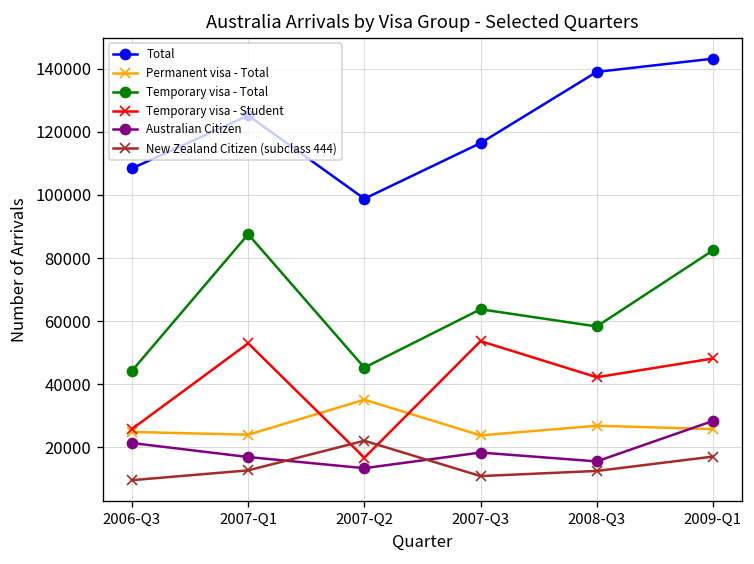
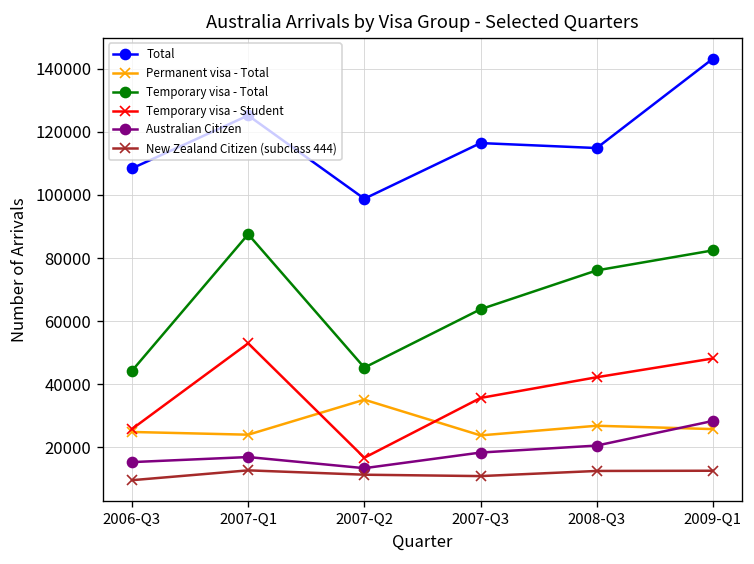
  {
    "Total": {
      "2006-Q3": 108000,
      "2007-Q2": 99000,
      "2007-Q3": 116000,
-     "2008-Q3": 139000,
+     "2008-Q3": 115000,
      "2009-Q1": 143000
    },
    "Permanent visa - Total": {
      "2007-Q1": 24000,
      "2007-Q2": 35000,
      "2007-Q3": 24000,
      "2008-Q3": 27000,
      "2009-Q1": 26000
    },
    "Temporary visa - Total": {
      "2006-Q3": 44000,
      "2007-Q1": 88000,
      "2007-Q2": 45000,
      "2007-Q3": 64000,
-     "2008-Q3": 58000,
+     "2008-Q3": 76000,
      "2009-Q1": 82000
    },
    "Temporary visa - Student": {
      "2007-Q1": 53000,
      "2007-Q2": 17000,
-     "2007-Q3": 54000,
+     "2007-Q3": 36000,
      "2008-Q3": 42000,
      "2009-Q1": 48000
    },
    "Australian Citizen": {
-     "2006-Q3": 21000,
+     "2006-Q3": 15000,
      "2007-Q1": 17000,
      "2007-Q2": 13000,
      "2007-Q3": 18000,
-     "2008-Q3": 15000,
+     "2008-Q3": 21000,
      "2009-Q1": 28000
    },
    "New Zealand Citizen (subclass 444)": {
      "2006-Q3": 10000,
      "2007-Q1": 13000,
-     "2007-Q2": 22000,
+     "2007-Q2": 11000,
      "2007-Q3": 11000,
      "2008-Q3": 12000,
-     "2009-Q1": 17000
+     "2009-Q1": 13000
    }
  }
